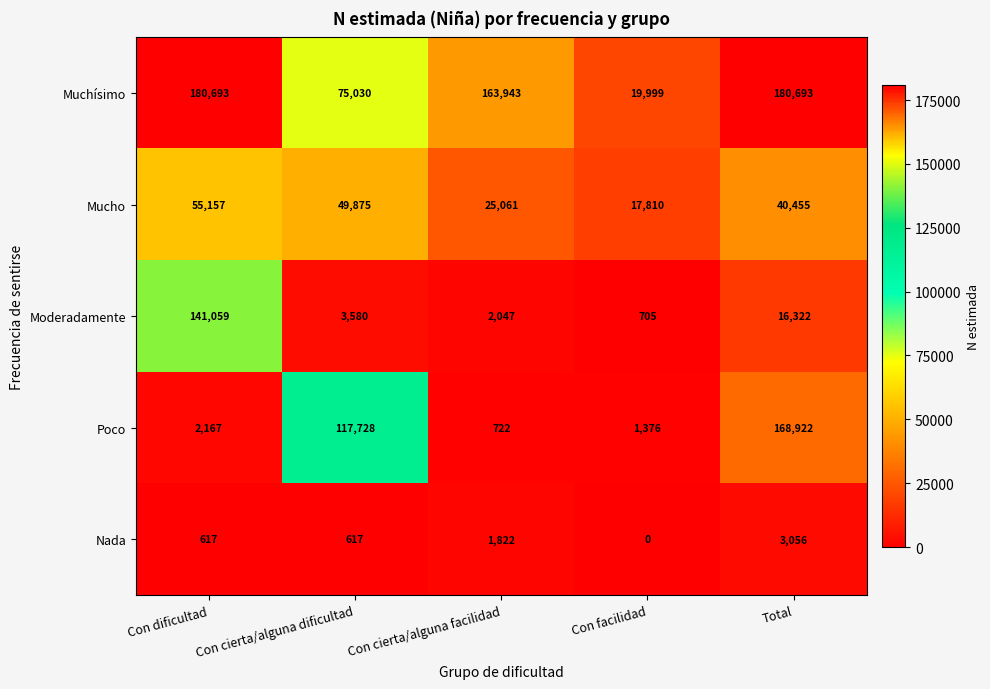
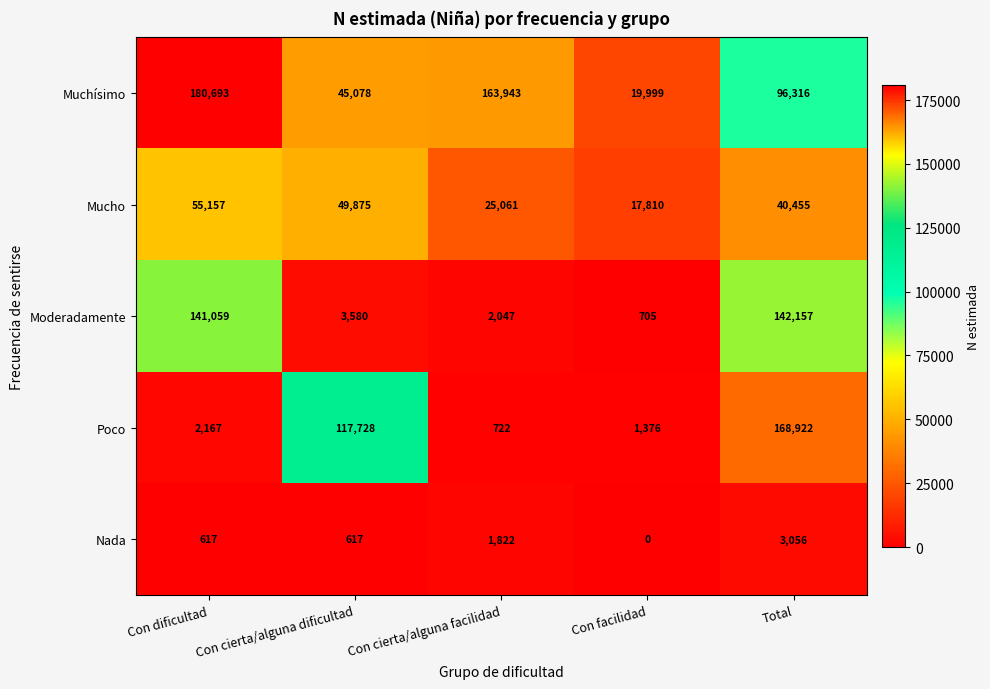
  {
    "Muchísimo": {
      "Con dificultad": "180,693",
-     "Con cierta/alguna dificultad": "75,030",
+     "Con cierta/alguna dificultad": "45,078",
      "Con cierta/alguna facilidad": "163,943",
      "Con facilidad": "19,999",
-     "Total": "180,693"
+     "Total": "96,316"
    },
    "Mucho": {
      "Con dificultad": "55,157",
      "Con cierta/alguna dificultad": "49,875",
      "Con cierta/alguna facilidad": "25,061",
      "Con facilidad": "17,810",
      "Total": "40,455"
    },
    "Moderadamente": {
      "Con dificultad": "141,059",
      "Con cierta/alguna dificultad": "3,580",
      "Con cierta/alguna facilidad": "2,047",
      "Con facilidad": "705",
-     "Total": "16,322"
+     "Total": "142,157"
    },
    "Poco": {
      "Con dificultad": "2,167",
      "Con cierta/alguna dificultad": "117,728",
      "Con cierta/alguna facilidad": "722",
      "Con facilidad": "1,376",
      "Total": "168,922"
    },
    "Nada": {
      "Con dificultad": "617",
      "Con cierta/alguna dificultad": "617",
      "Con cierta/alguna facilidad": "1,822",
      "Con facilidad": "0",
      "Total": "3,056"
    }
  }
